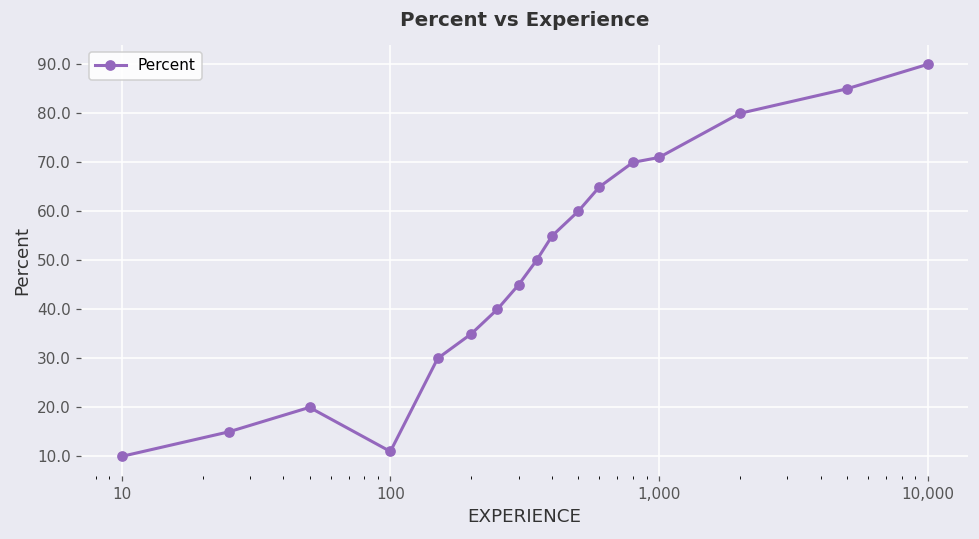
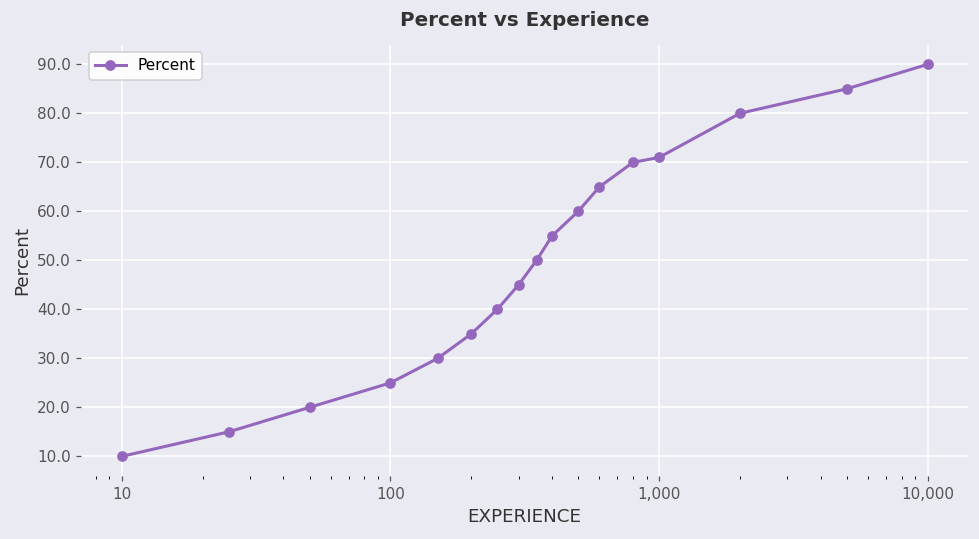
  {
    "10": 10,
-   "100": 11,
+   "100": 25,
    "1,000": 71,
    "10,000": 90
  }
